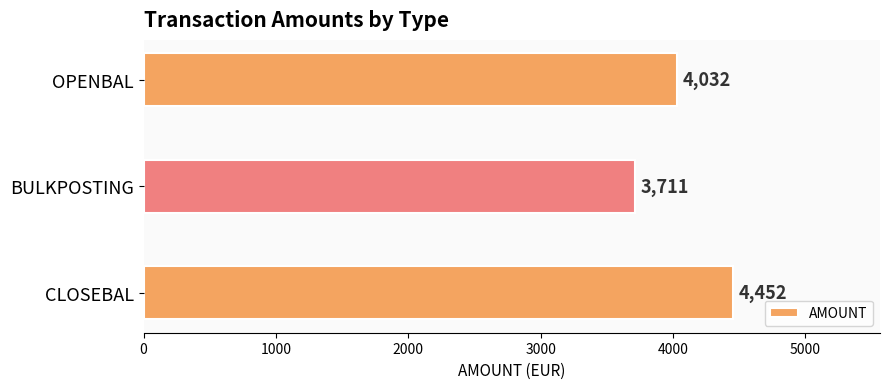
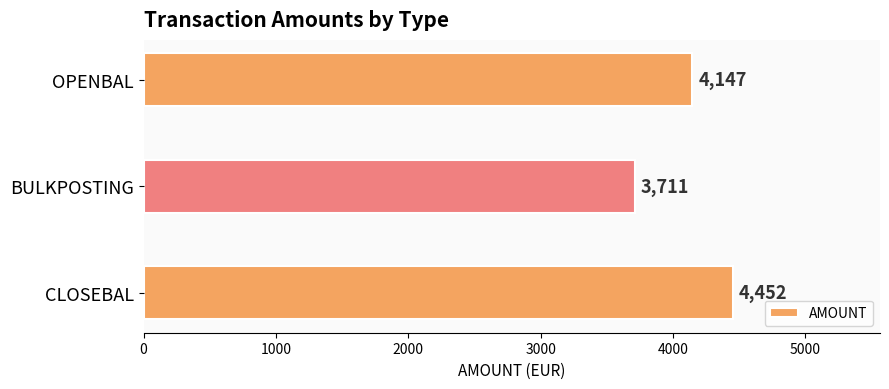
  {
-   "OPENBAL": "4,032",
+   "OPENBAL": "4,147",
    "BULKPOSTING": "3,711"
  }
